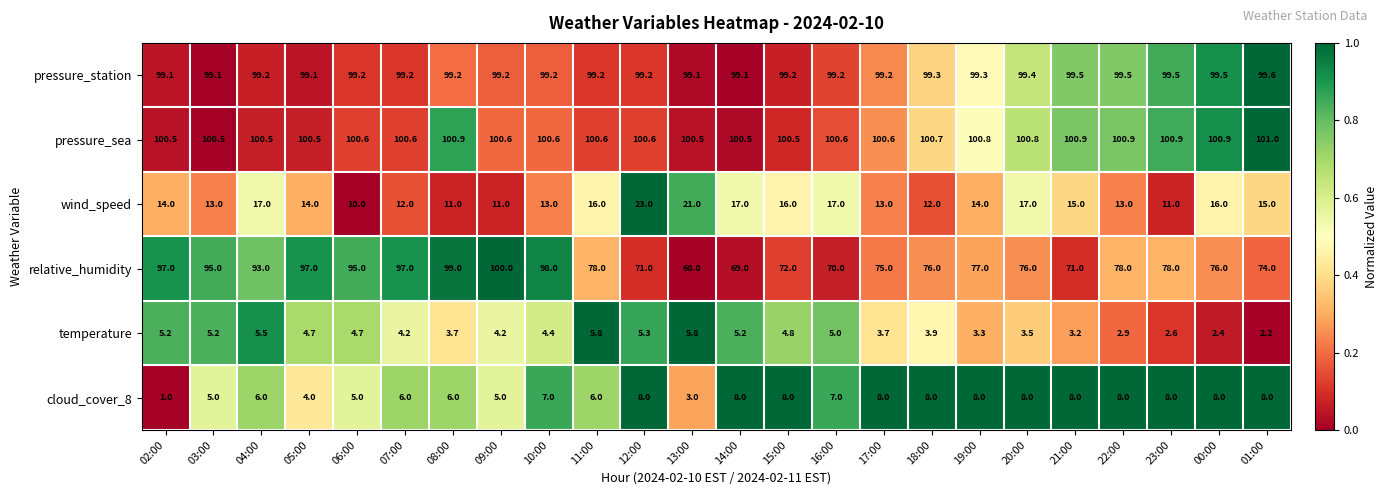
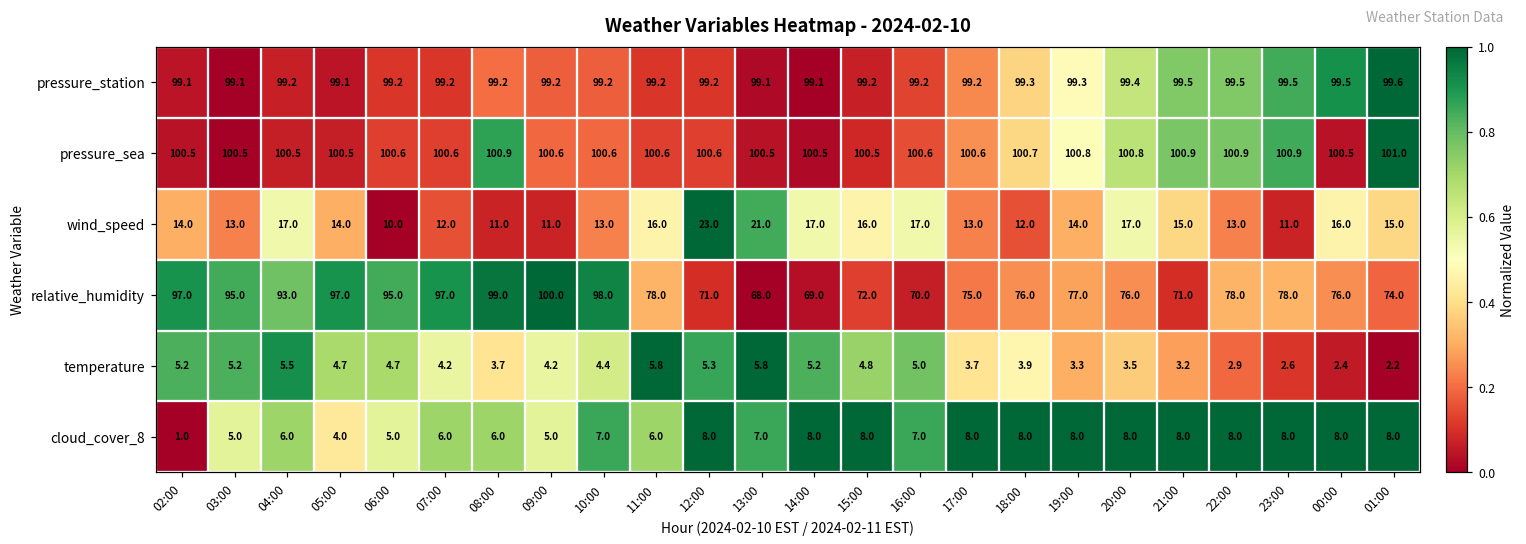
  {
    "pressure_station": {
      "02:00": 99.1,
      "03:00": 99.1,
      "04:00": 99.2,
      "05:00": 99.1,
      "06:00": 99.2,
      "07:00": 99.2,
      "08:00": 99.2,
      "09:00": 99.2,
      "10:00": 99.2,
      "11:00": 99.2,
      "12:00": 99.2,
      "13:00": 99.1,
      "14:00": 99.1,
      "15:00": 99.2,
      "16:00": 99.2,
      "17:00": 99.2,
      "18:00": 99.3,
      "19:00": 99.3,
      "20:00": 99.4,
      "21:00": 99.5,
      "22:00": 99.5,
      "23:00": 99.5,
      "00:00": 99.5,
      "01:00": 99.6
    },
    "pressure_sea": {
      "02:00": 100.5,
      "03:00": 100.5,
      "04:00": 100.5,
      "05:00": 100.5,
      "06:00": 100.6,
      "07:00": 100.6,
      "08:00": 100.9,
      "09:00": 100.6,
      "10:00": 100.6,
      "11:00": 100.6,
      "12:00": 100.6,
      "13:00": 100.5,
      "14:00": 100.5,
      "15:00": 100.5,
      "16:00": 100.6,
      "17:00": 100.6,
      "18:00": 100.7,
      "19:00": 100.8,
      "20:00": 100.8,
      "21:00": 100.9,
      "22:00": 100.9,
      "23:00": 100.9,
-     "00:00": 100.9,
+     "00:00": 100.5,
      "01:00": 101.0
    },
    "wind_speed": {
      "02:00": 14.0,
      "03:00": 13.0,
      "04:00": 17.0,
      "05:00": 14.0,
      "06:00": 10.0,
      "07:00": 12.0,
      "08:00": 11.0,
      "09:00": 11.0,
      "10:00": 13.0,
      "11:00": 16.0,
      "12:00": 23.0,
      "13:00": 21.0,
      "14:00": 17.0,
      "15:00": 16.0,
      "16:00": 17.0,
      "17:00": 13.0,
      "18:00": 12.0,
      "19:00": 14.0,
      "20:00": 17.0,
      "21:00": 15.0,
      "22:00": 13.0,
      "23:00": 11.0,
      "00:00": 16.0,
      "01:00": 15.0
    },
    "relative_humidity": {
      "02:00": 97.0,
      "03:00": 95.0,
      "04:00": 93.0,
      "05:00": 97.0,
      "06:00": 95.0,
      "07:00": 97.0,
      "08:00": 99.0,
      "09:00": 100.0,
      "10:00": 98.0,
      "11:00": 78.0,
      "12:00": 71.0,
      "13:00": 68.0,
      "14:00": 69.0,
      "15:00": 72.0,
      "16:00": 70.0,
      "17:00": 75.0,
      "18:00": 76.0,
      "19:00": 77.0,
      "20:00": 76.0,
      "21:00": 71.0,
      "22:00": 78.0,
      "23:00": 78.0,
      "00:00": 76.0,
      "01:00": 74.0
    },
    "temperature": {
      "02:00": 5.2,
      "03:00": 5.2,
      "04:00": 5.5,
      "05:00": 4.7,
      "06:00": 4.7,
      "07:00": 4.2,
      "08:00": 3.7,
      "09:00": 4.2,
      "10:00": 4.4,
      "11:00": 5.8,
      "12:00": 5.3,
      "13:00": 5.8,
      "14:00": 5.2,
      "15:00": 4.8,
      "16:00": 5.0,
      "17:00": 3.7,
      "18:00": 3.9,
      "19:00": 3.3,
      "20:00": 3.5,
      "21:00": 3.2,
      "22:00": 2.9,
      "23:00": 2.6,
      "00:00": 2.4,
      "01:00": 2.2
    },
    "cloud_cover_8": {
      "02:00": 1.0,
      "03:00": 5.0,
      "04:00": 6.0,
      "05:00": 4.0,
      "06:00": 5.0,
      "07:00": 6.0,
      "08:00": 6.0,
      "09:00": 5.0,
      "10:00": 7.0,
      "11:00": 6.0,
      "12:00": 8.0,
-     "13:00": 3.0,
+     "13:00": 7.0,
      "14:00": 8.0,
      "15:00": 8.0,
      "16:00": 7.0,
      "17:00": 8.0,
      "18:00": 8.0,
      "19:00": 8.0,
      "20:00": 8.0,
      "21:00": 8.0,
      "22:00": 8.0,
      "23:00": 8.0,
      "00:00": 8.0,
      "01:00": 8.0
    }
  }
